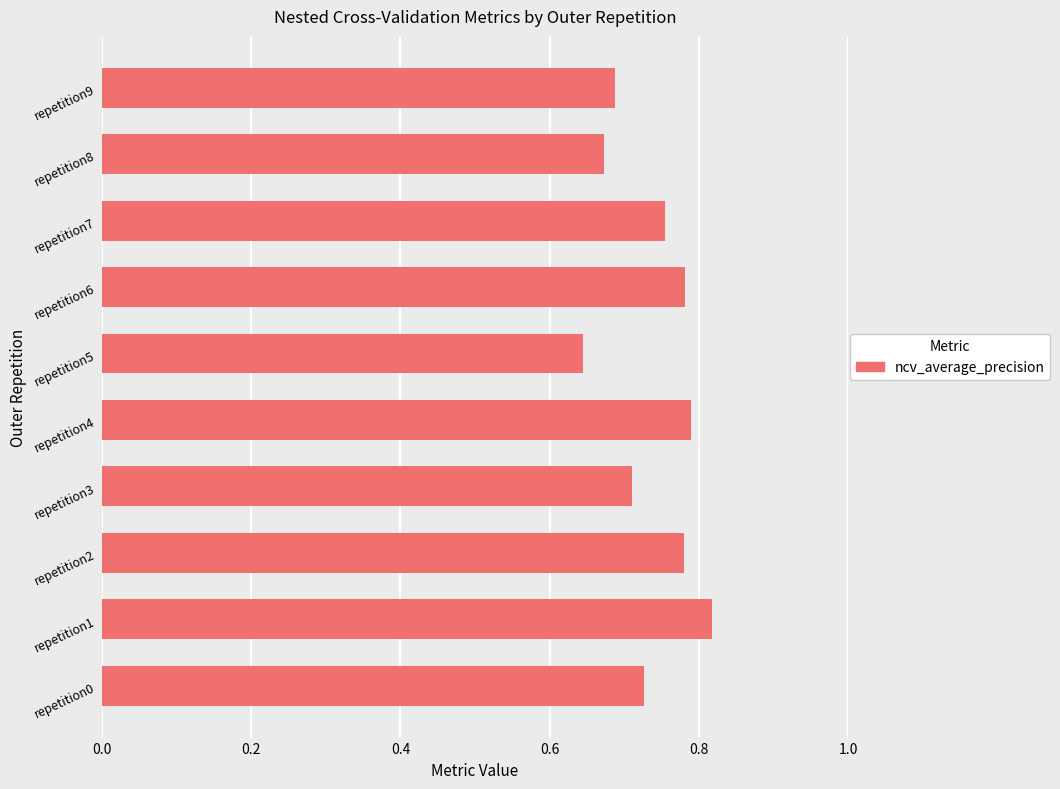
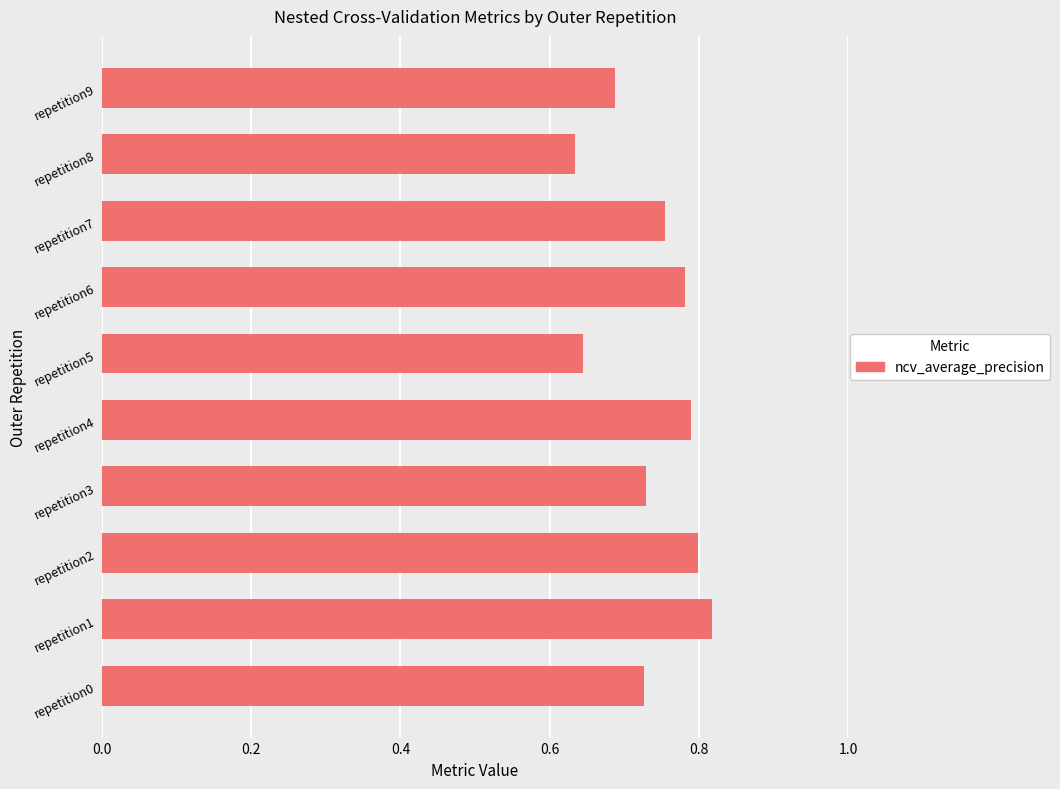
  {
    "repetition9": 0.69,
-   "repetition8": 0.67,
+   "repetition8": 0.63,
    "repetition7": 0.75,
    "repetition6": 0.78,
    "repetition5": 0.65,
    "repetition4": 0.79,
-   "repetition3": 0.71,
-   "repetition2": 0.78,
+   "repetition3": 0.73,
+   "repetition2": 0.80,
    "repetition1": 0.82,
    "repetition0": 0.73
  }
